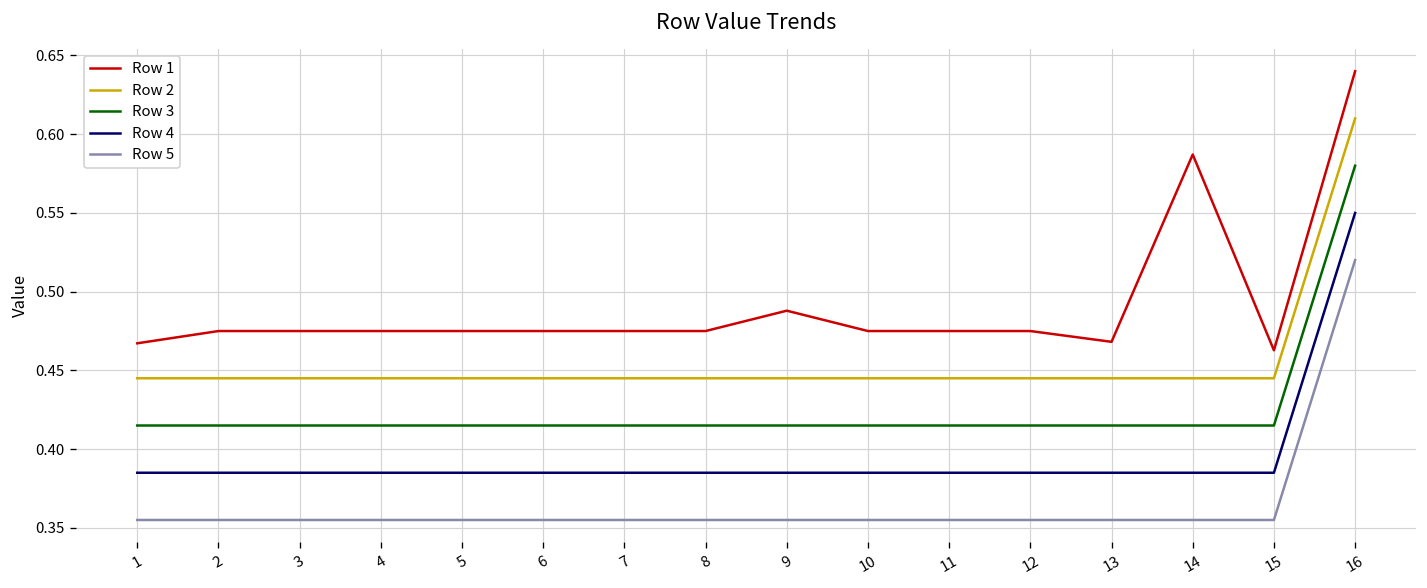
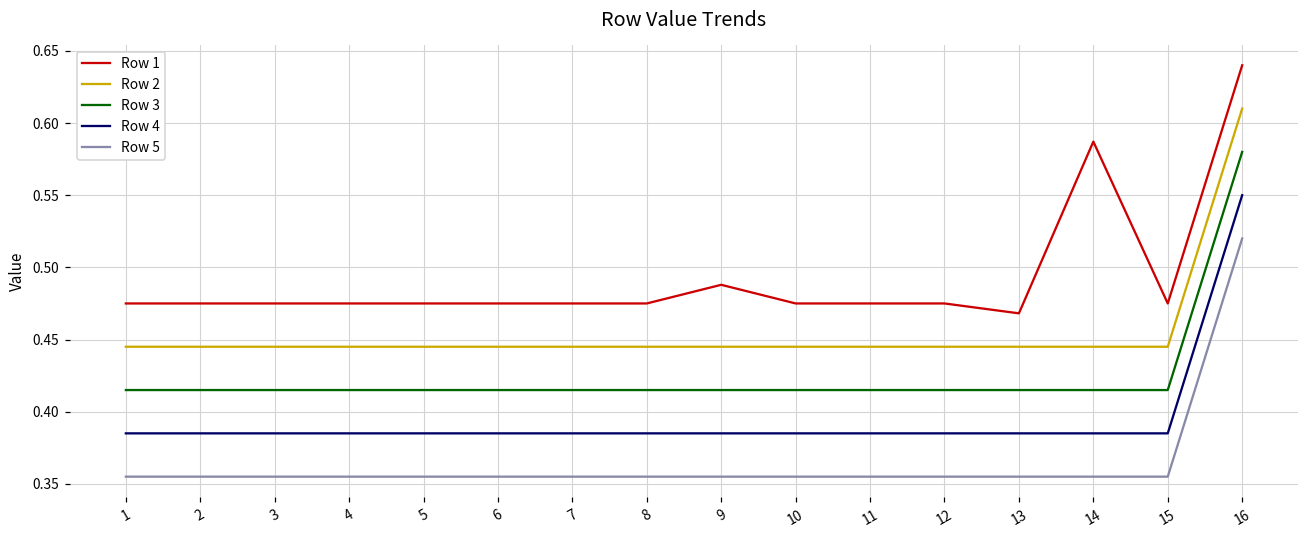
  {
    "Row 1": {
-     "1": 0.467,
+     "1": 0.475,
      "2": 0.475,
      "3": 0.475,
      "4": 0.475,
      "5": 0.475,
      "6": 0.475,
      "7": 0.475,
      "8": 0.475,
      "9": 0.488,
      "10": 0.475,
      "11": 0.475,
      "12": 0.475,
      "13": 0.468,
      "14": 0.587,
-     "15": 0.463,
+     "15": 0.475,
      "16": 0.640
    },
    "Row 2": {
      "1": 0.445,
      "2": 0.445,
      "3": 0.445,
      "4": 0.445,
      "5": 0.445,
      "6": 0.445,
      "7": 0.445,
      "8": 0.445,
      "9": 0.445,
      "10": 0.445,
      "11": 0.445,
      "12": 0.445,
      "13": 0.445,
      "14": 0.445,
      "15": 0.445,
      "16": 0.610
    },
    "Row 3": {
      "1": 0.415,
      "2": 0.415,
      "3": 0.415,
      "4": 0.415,
      "5": 0.415,
      "6": 0.415,
      "7": 0.415,
      "8": 0.415,
      "9": 0.415,
      "10": 0.415,
      "11": 0.415,
      "12": 0.415,
      "13": 0.415,
      "14": 0.415,
      "15": 0.415,
      "16": 0.580
    },
    "Row 4": {
      "1": 0.385,
      "2": 0.385,
      "3": 0.385,
      "4": 0.385,
      "5": 0.385,
      "6": 0.385,
      "7": 0.385,
      "8": 0.385,
      "9": 0.385,
      "10": 0.385,
      "11": 0.385,
      "12": 0.385,
      "13": 0.385,
      "14": 0.385,
      "15": 0.385,
      "16": 0.550
    },
    "Row 5": {
      "1": 0.355,
      "2": 0.355,
      "3": 0.355,
      "4": 0.355,
      "5": 0.355,
      "6": 0.355,
      "7": 0.355,
      "8": 0.355,
      "9": 0.355,
      "10": 0.355,
      "11": 0.355,
      "12": 0.355,
      "13": 0.355,
      "14": 0.355,
      "15": 0.355,
      "16": 0.520
    }
  }
